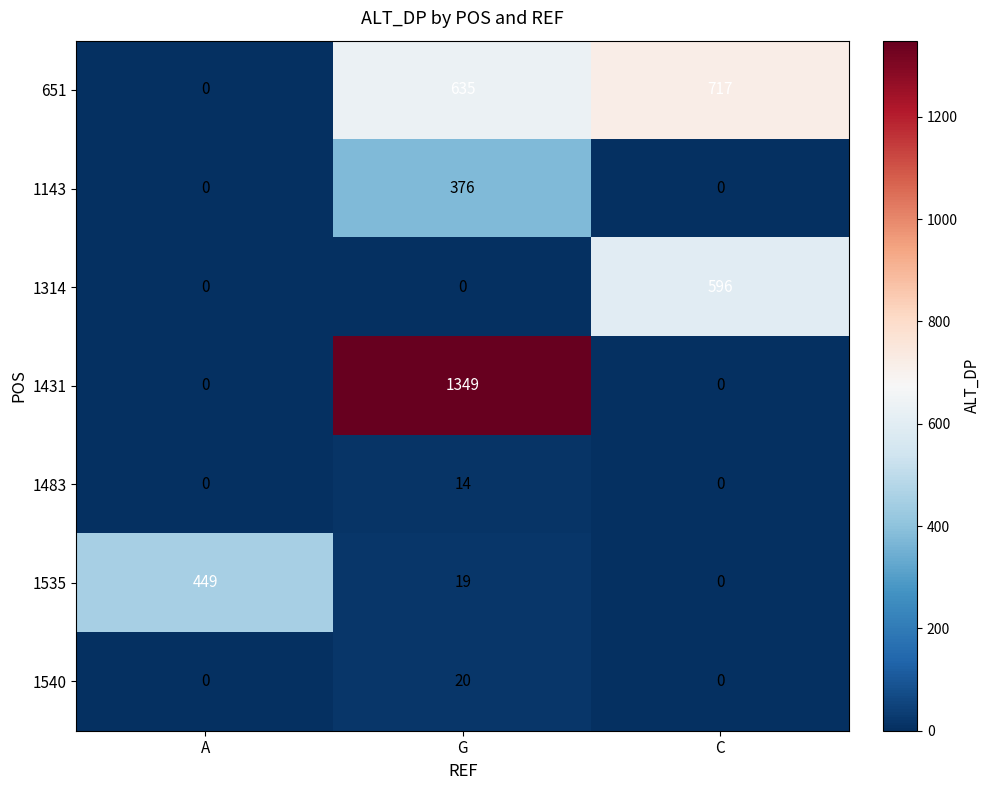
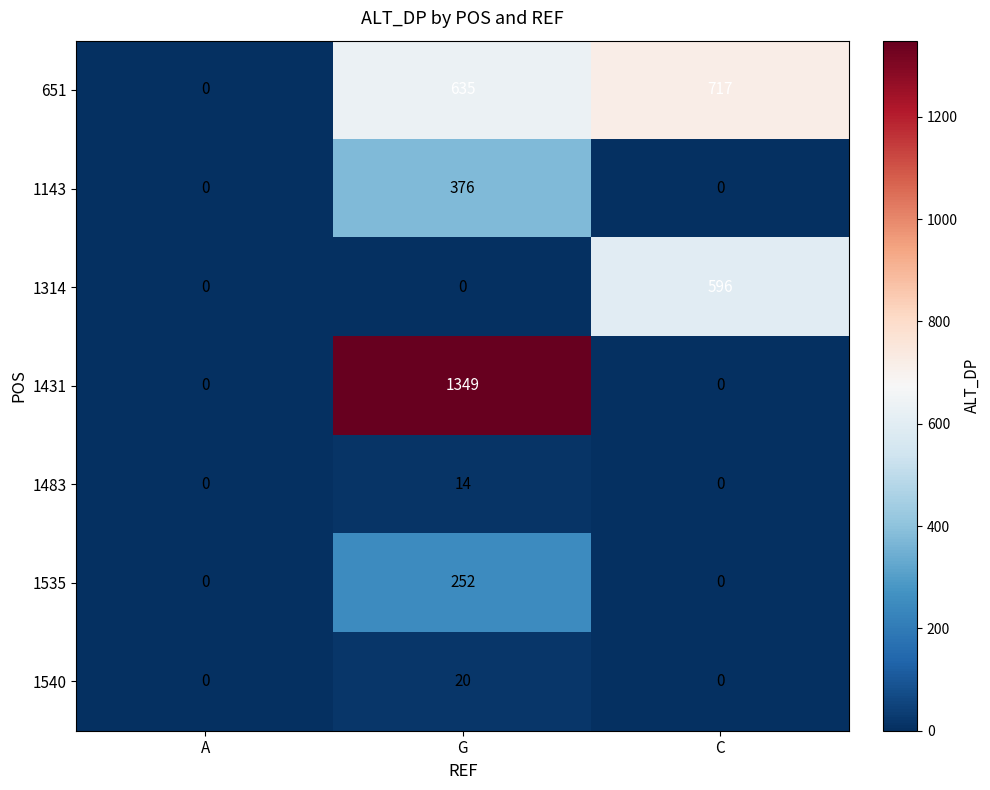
  {
    "651": {
      "A": 0
    },
    "1143": {
      "A": 0,
      "G": 376,
      "C": 0
    },
    "1314": {
      "A": 0,
      "G": 0
    },
    "1431": {
      "A": 0,
      "G": 1349,
      "C": 0
    },
    "1483": {
      "A": 0,
      "G": 14,
      "C": 0
    },
    "1535": {
-     "A": 449,
-     "G": 19,
+     "A": 0,
+     "G": 252,
      "C": 0
    },
    "1540": {
      "A": 0,
      "G": 20,
      "C": 0
    }
  }
